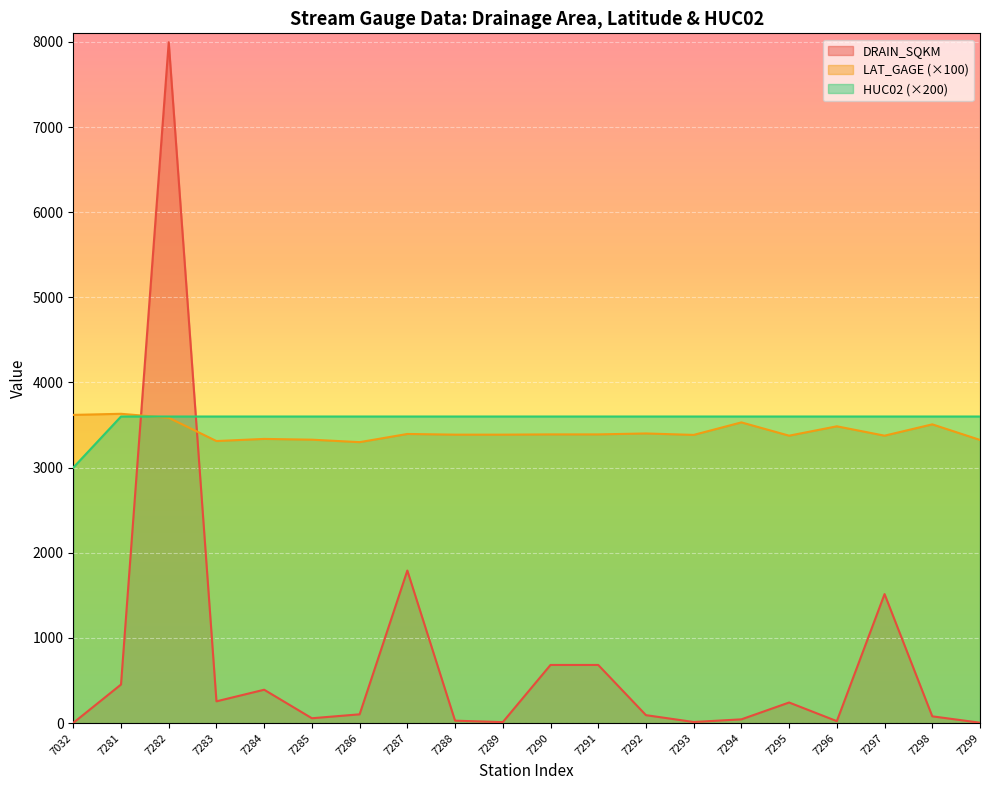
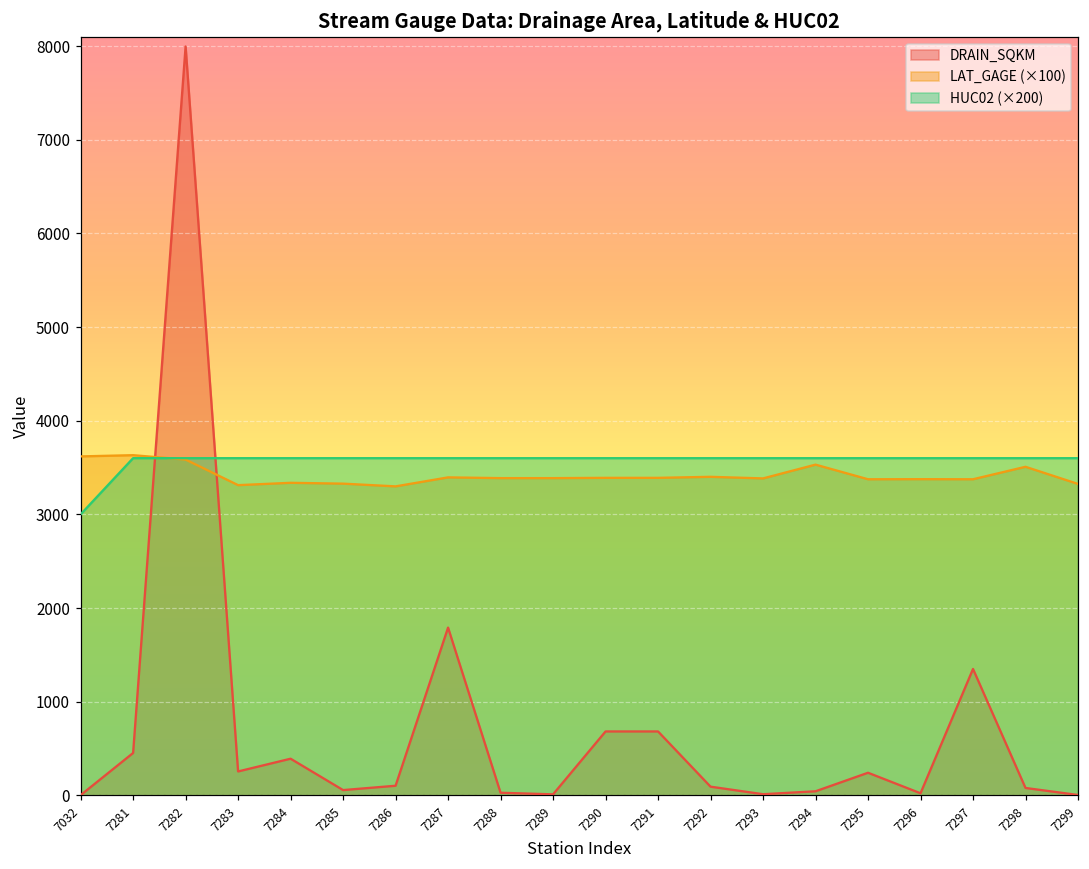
  {
    "DRAIN_SQKM": {
      "7032": 0,
      "7281": 500,
      "7282": 8000,
      "7283": 300,
      "7284": 400,
      "7285": 100,
      "7286": 100,
      "7287": 1800,
      "7288": 0,
      "7289": 0,
      "7290": 700,
      "7291": 700,
      "7292": 100,
      "7293": 0,
      "7294": 0,
      "7295": 200,
      "7296": 0,
-     "7297": 1500,
+     "7297": 1300,
      "7298": 100,
      "7299": 0
    },
    "LAT_GAGE (×100)": {
      "7032": 3600,
      "7281": 3600,
      "7283": 3300,
      "7284": 3300,
      "7285": 3300,
      "7286": 3300,
      "7287": 3400,
      "7288": 3400,
      "7289": 3400,
      "7290": 3400,
      "7291": 3400,
      "7292": 3400,
      "7293": 3400,
      "7294": 3500,
      "7295": 3400,
-     "7296": 3500,
+     "7296": 3400,
      "7297": 3400,
      "7298": 3500,
      "7299": 3300
    },
    "HUC02 (×200)": {
      "7032": 3000,
      "7281": 3600,
      "7283": 3600,
      "7284": 3600,
      "7285": 3600,
      "7286": 3600,
      "7287": 3600,
      "7288": 3600,
      "7289": 3600,
      "7290": 3600,
      "7291": 3600,
      "7292": 3600,
      "7293": 3600,
      "7294": 3600,
      "7295": 3600,
      "7296": 3600,
      "7297": 3600,
      "7298": 3600,
      "7299": 3600
    }
  }
